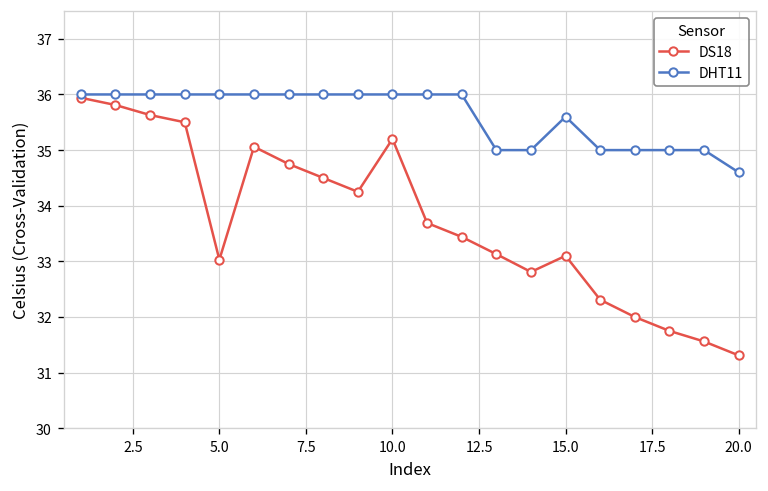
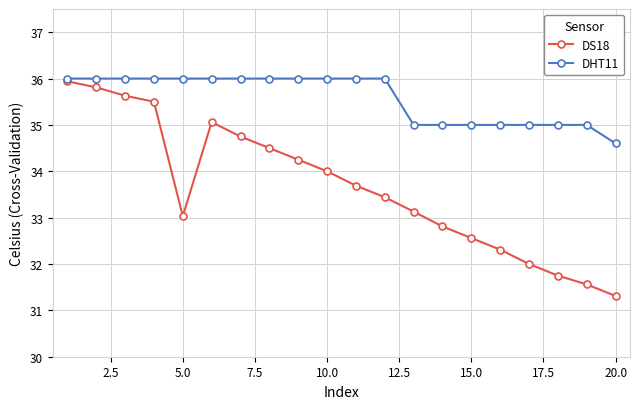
  {
    "DS18": {
      "5.0": 33.0,
-     "10.0": 35.2,
-     "15.0": 33.1,
+     "10.0": 34.0,
+     "15.0": 32.6,
      "20.0": 31.3
    },
    "DHT11": {
      "5.0": 36.0,
      "10.0": 36.0,
-     "15.0": 35.6,
+     "15.0": 35.0,
      "20.0": 34.6
    }
  }
